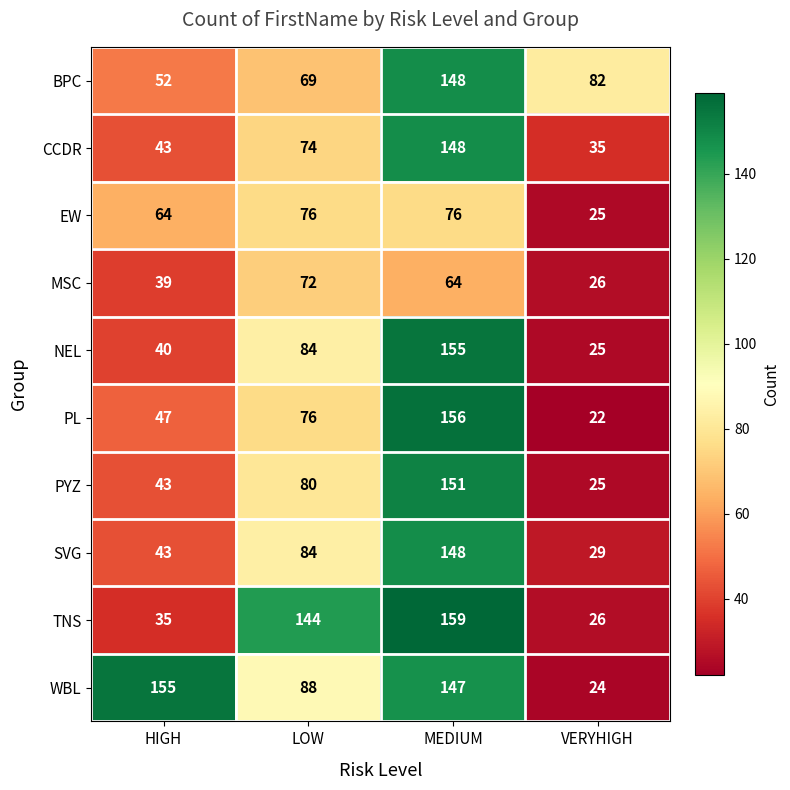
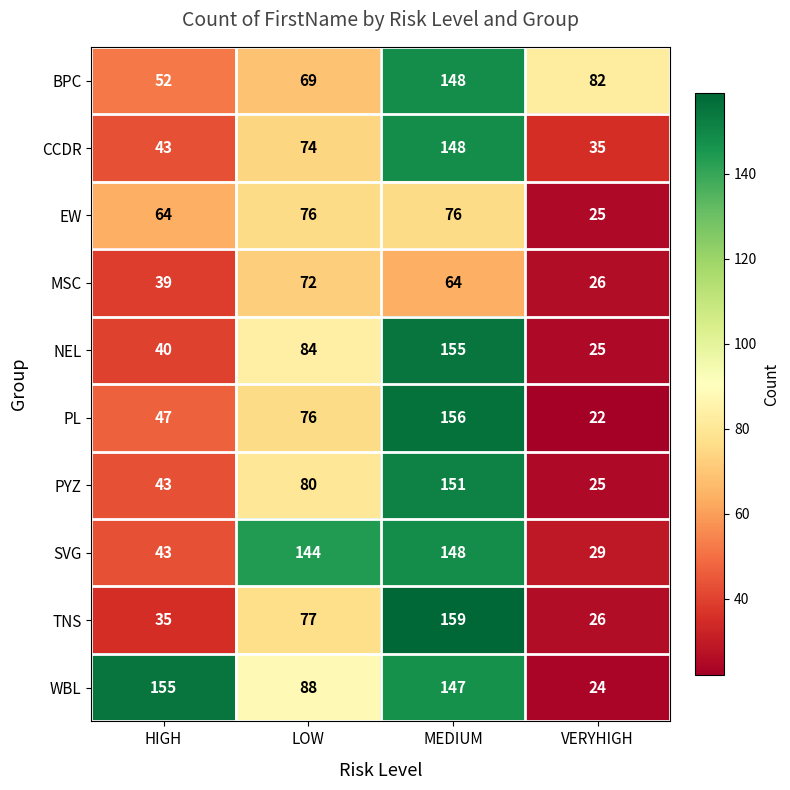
  {
    "BPC": {
      "HIGH": 52,
      "LOW": 69,
      "MEDIUM": 148,
      "VERYHIGH": 82
    },
    "CCDR": {
      "HIGH": 43,
      "LOW": 74,
      "MEDIUM": 148,
      "VERYHIGH": 35
    },
    "EW": {
      "HIGH": 64,
      "LOW": 76,
      "MEDIUM": 76,
      "VERYHIGH": 25
    },
    "MSC": {
      "HIGH": 39,
      "LOW": 72,
      "MEDIUM": 64,
      "VERYHIGH": 26
    },
    "NEL": {
      "HIGH": 40,
      "LOW": 84,
      "MEDIUM": 155,
      "VERYHIGH": 25
    },
    "PL": {
      "HIGH": 47,
      "LOW": 76,
      "MEDIUM": 156,
      "VERYHIGH": 22
    },
    "PYZ": {
      "HIGH": 43,
      "LOW": 80,
      "MEDIUM": 151,
      "VERYHIGH": 25
    },
    "SVG": {
      "HIGH": 43,
-     "LOW": 84,
+     "LOW": 144,
      "MEDIUM": 148,
      "VERYHIGH": 29
    },
    "TNS": {
      "HIGH": 35,
-     "LOW": 144,
+     "LOW": 77,
      "MEDIUM": 159,
      "VERYHIGH": 26
    },
    "WBL": {
      "HIGH": 155,
      "LOW": 88,
      "MEDIUM": 147,
      "VERYHIGH": 24
    }
  }
